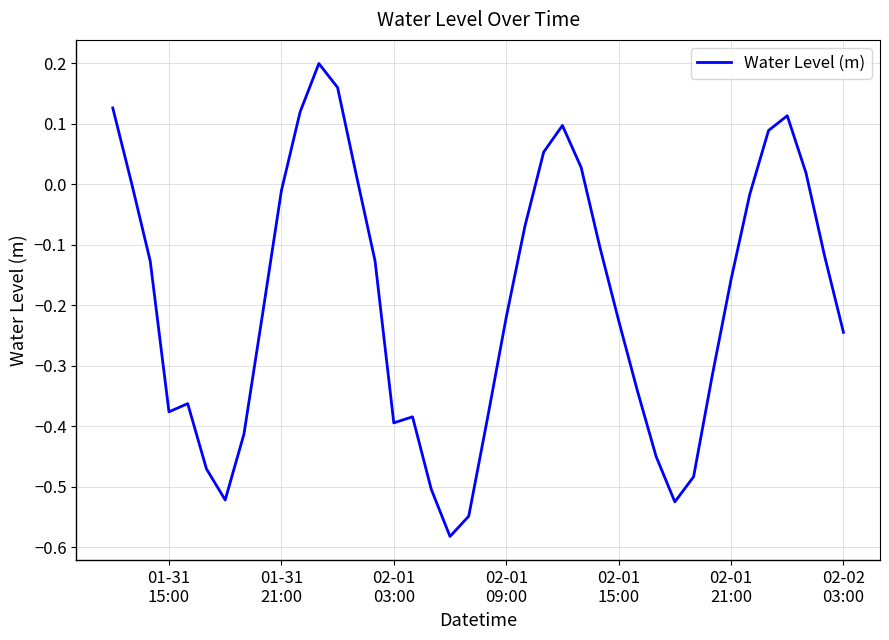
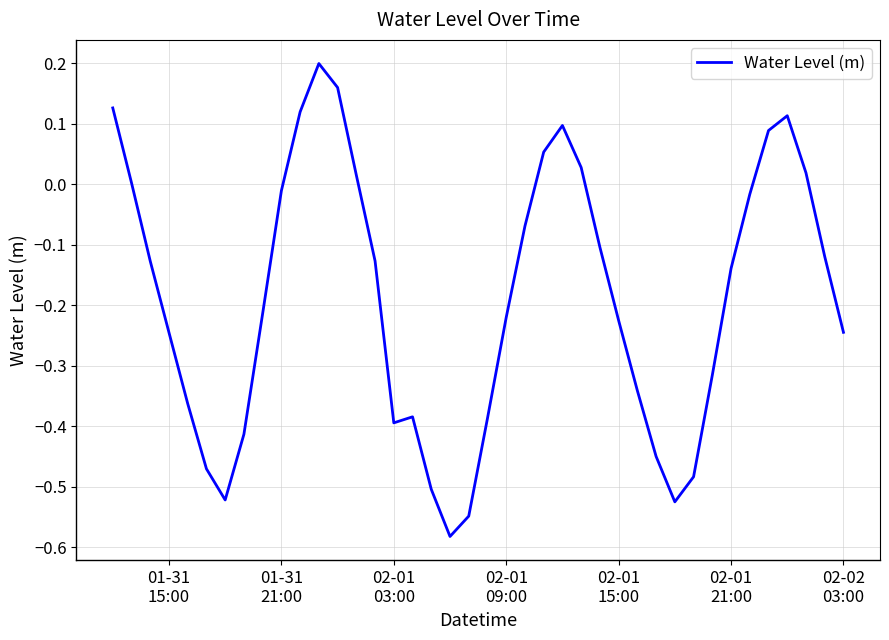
  {
-   "01-31 15:00": -0.38,
+   "01-31 15:00": -0.24,
    "01-31 21:00": -0.01,
    "02-01 03:00": -0.39,
    "02-01 09:00": -0.22,
    "02-01 15:00": -0.22,
-   "02-01 21:00": -0.16,
+   "02-01 21:00": -0.14,
    "02-02 03:00": -0.24
  }
